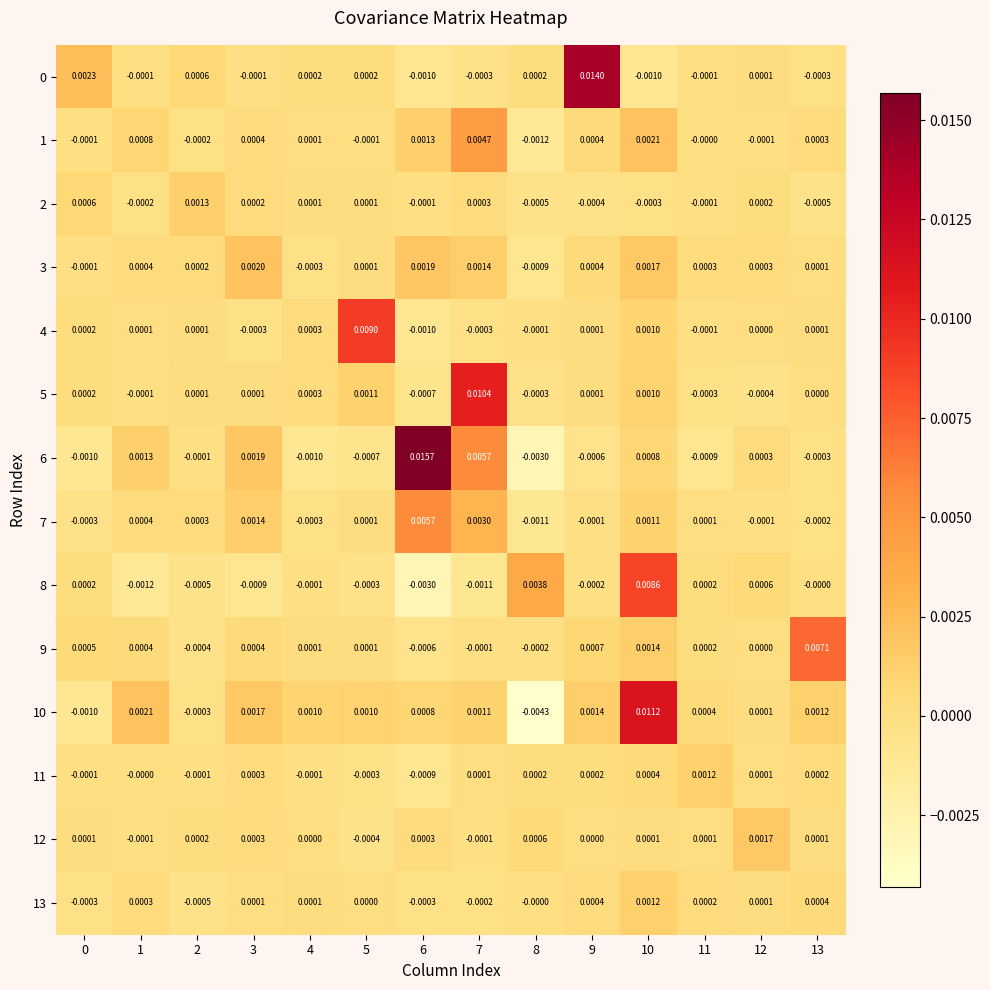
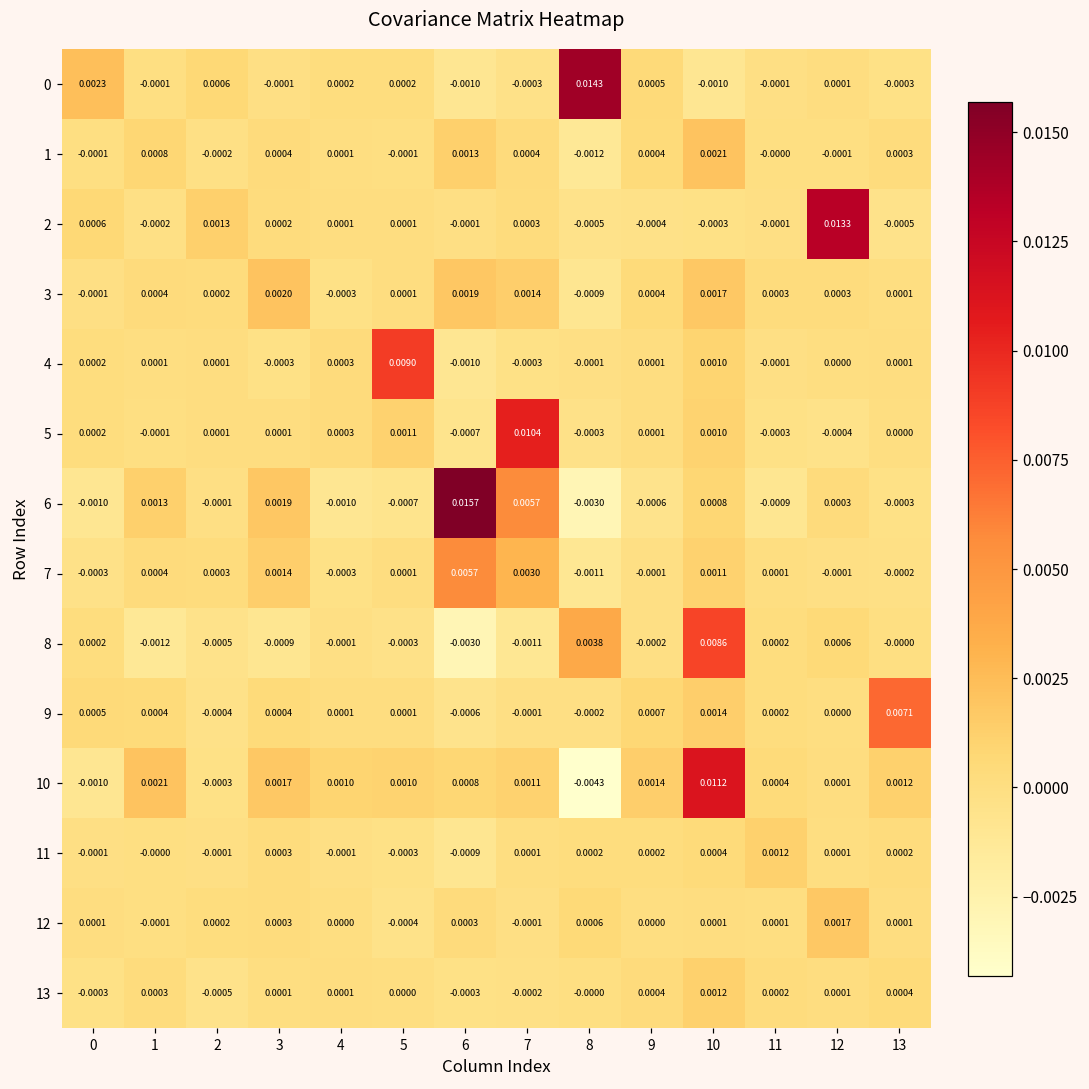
  {
    "0": {
      "0": 0.0023,
      "1": -0.0001,
      "2": 0.0006,
      "3": -0.0001,
      "4": 0.0002,
      "5": 0.0002,
      "6": -0.0010,
      "7": -0.0003,
-     "8": 0.0002,
-     "9": 0.0140,
+     "8": 0.0143,
+     "9": 0.0005,
      "10": -0.0010,
      "11": -0.0001,
      "12": 0.0001,
      "13": -0.0003
    },
    "1": {
      "0": -0.0001,
      "1": 0.0008,
      "2": -0.0002,
      "3": 0.0004,
      "4": 0.0001,
      "5": -0.0001,
      "6": 0.0013,
-     "7": 0.0047,
+     "7": 0.0004,
      "8": -0.0012,
      "9": 0.0004,
      "10": 0.0021,
      "11": -0.0000,
      "12": -0.0001,
      "13": 0.0003
    },
    "2": {
      "0": 0.0006,
      "1": -0.0002,
      "2": 0.0013,
      "3": 0.0002,
      "4": 0.0001,
      "5": 0.0001,
      "6": -0.0001,
      "7": 0.0003,
      "8": -0.0005,
      "9": -0.0004,
      "10": -0.0003,
      "11": -0.0001,
-     "12": 0.0002,
+     "12": 0.0133,
      "13": -0.0005
    },
    "3": {
      "0": -0.0001,
      "1": 0.0004,
      "2": 0.0002,
      "3": 0.0020,
      "4": -0.0003,
      "5": 0.0001,
      "6": 0.0019,
      "7": 0.0014,
      "8": -0.0009,
      "9": 0.0004,
      "10": 0.0017,
      "11": 0.0003,
      "12": 0.0003,
      "13": 0.0001
    },
    "4": {
      "0": 0.0002,
      "1": 0.0001,
      "2": 0.0001,
      "3": -0.0003,
      "4": 0.0003,
      "5": 0.0090,
      "6": -0.0010,
      "7": -0.0003,
      "8": -0.0001,
      "9": 0.0001,
      "10": 0.0010,
      "11": -0.0001,
      "12": 0.0000,
      "13": 0.0001
    },
    "5": {
      "0": 0.0002,
      "1": -0.0001,
      "2": 0.0001,
      "3": 0.0001,
      "4": 0.0003,
      "5": 0.0011,
      "6": -0.0007,
      "7": 0.0104,
      "8": -0.0003,
      "9": 0.0001,
      "10": 0.0010,
      "11": -0.0003,
      "12": -0.0004,
      "13": 0.0000
    },
    "6": {
      "0": -0.0010,
      "1": 0.0013,
      "2": -0.0001,
      "3": 0.0019,
      "4": -0.0010,
      "5": -0.0007,
      "6": 0.0157,
      "7": 0.0057,
      "8": -0.0030,
      "9": -0.0006,
      "10": 0.0008,
      "11": -0.0009,
      "12": 0.0003,
      "13": -0.0003
    },
    "7": {
      "0": -0.0003,
      "1": 0.0004,
      "2": 0.0003,
      "3": 0.0014,
      "4": -0.0003,
      "5": 0.0001,
      "6": 0.0057,
      "7": 0.0030,
      "8": -0.0011,
      "9": -0.0001,
      "10": 0.0011,
      "11": 0.0001,
      "12": -0.0001,
      "13": -0.0002
    },
    "8": {
      "0": 0.0002,
      "1": -0.0012,
      "2": -0.0005,
      "3": -0.0009,
      "4": -0.0001,
      "5": -0.0003,
      "6": -0.0030,
      "7": -0.0011,
      "8": 0.0038,
      "9": -0.0002,
      "10": 0.0086,
      "11": 0.0002,
      "12": 0.0006,
      "13": -0.0000
    },
    "9": {
      "0": 0.0005,
      "1": 0.0004,
      "2": -0.0004,
      "3": 0.0004,
      "4": 0.0001,
      "5": 0.0001,
      "6": -0.0006,
      "7": -0.0001,
      "8": -0.0002,
      "9": 0.0007,
      "10": 0.0014,
      "11": 0.0002,
      "12": 0.0000,
      "13": 0.0071
    },
    "10": {
      "0": -0.0010,
      "1": 0.0021,
      "2": -0.0003,
      "3": 0.0017,
      "4": 0.0010,
      "5": 0.0010,
      "6": 0.0008,
      "7": 0.0011,
      "8": -0.0043,
      "9": 0.0014,
      "10": 0.0112,
      "11": 0.0004,
      "12": 0.0001,
      "13": 0.0012
    },
    "11": {
      "0": -0.0001,
      "1": -0.0000,
      "2": -0.0001,
      "3": 0.0003,
      "4": -0.0001,
      "5": -0.0003,
      "6": -0.0009,
      "7": 0.0001,
      "8": 0.0002,
      "9": 0.0002,
      "10": 0.0004,
      "11": 0.0012,
      "12": 0.0001,
      "13": 0.0002
    },
    "12": {
      "0": 0.0001,
      "1": -0.0001,
      "2": 0.0002,
      "3": 0.0003,
      "4": 0.0000,
      "5": -0.0004,
      "6": 0.0003,
      "7": -0.0001,
      "8": 0.0006,
      "9": 0.0000,
      "10": 0.0001,
      "11": 0.0001,
      "12": 0.0017,
      "13": 0.0001
    },
    "13": {
      "0": -0.0003,
      "1": 0.0003,
      "2": -0.0005,
      "3": 0.0001,
      "4": 0.0001,
      "5": 0.0000,
      "6": -0.0003,
      "7": -0.0002,
      "8": -0.0000,
      "9": 0.0004,
      "10": 0.0012,
      "11": 0.0002,
      "12": 0.0001,
      "13": 0.0004
    }
  }
